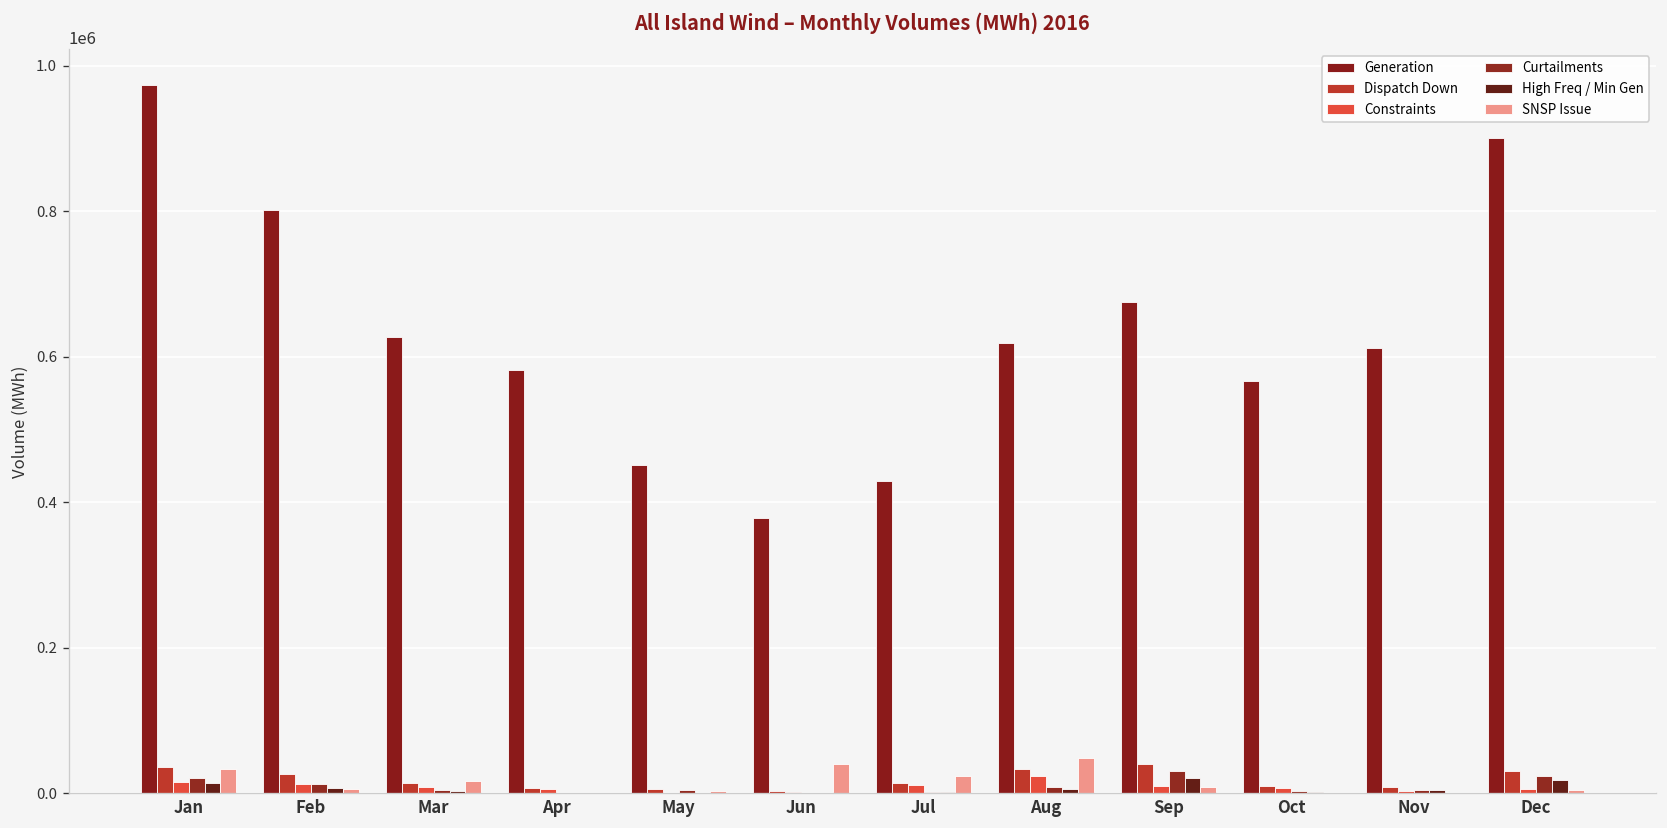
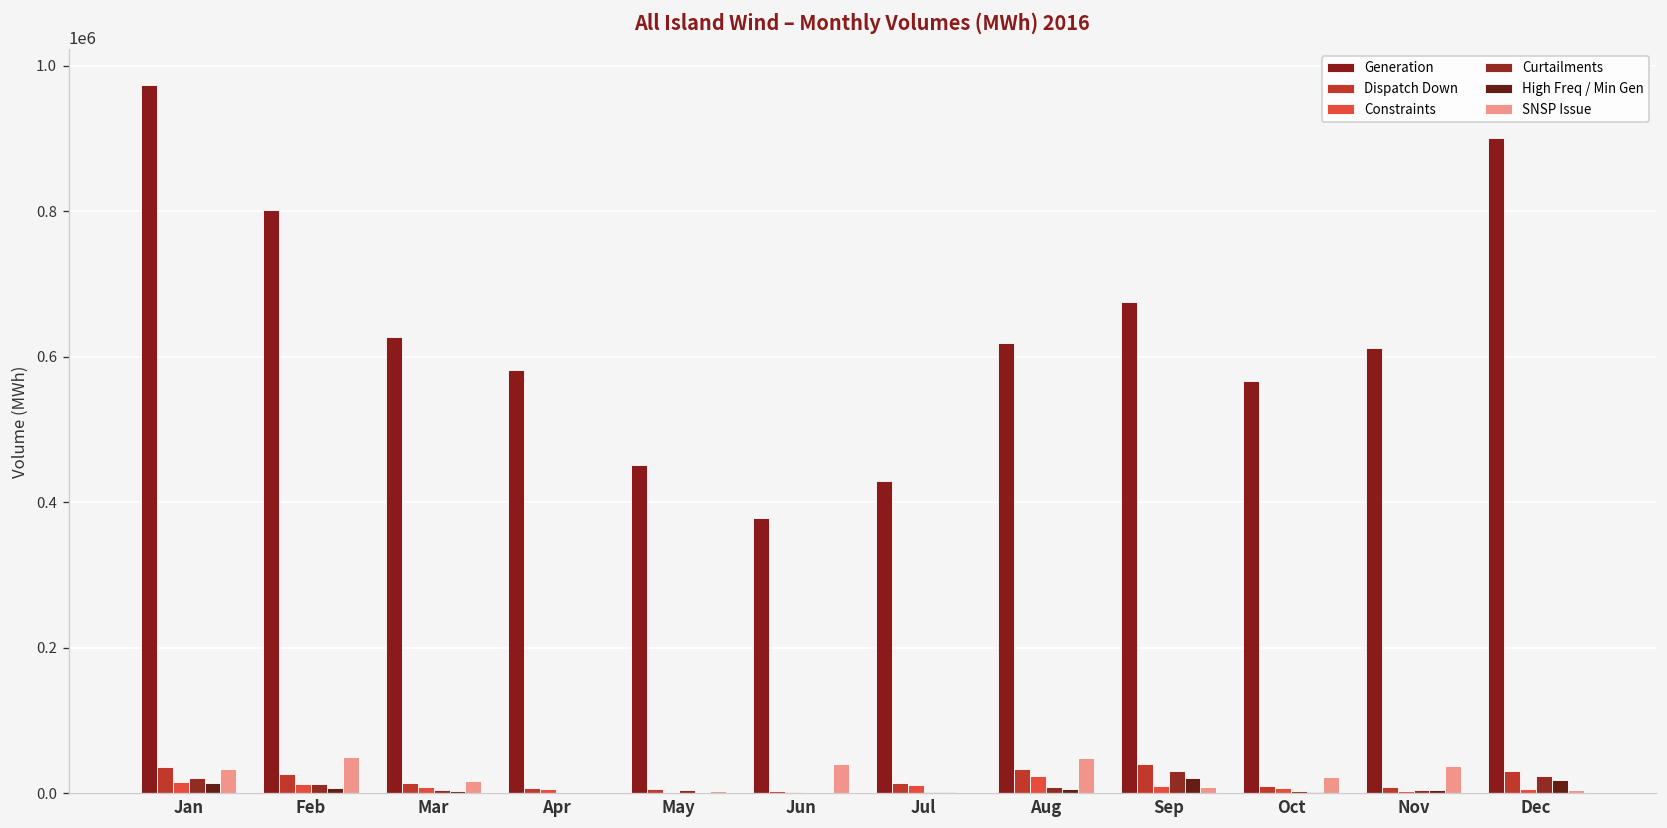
  {
    "SNSP Issue": {
      "Jan": 30000,
-     "Feb": 10000,
+     "Feb": 50000,
      "Mar": 20000,
      "Apr": 0,
      "Jun": 40000,
-     "Jul": 20000,
+     "Jul": 0,
      "Aug": 50000,
      "Sep": 10000,
-     "Oct": 0,
-     "Nov": 0,
+     "Oct": 20000,
+     "Nov": 40000,
      "Dec": 10000
    }
  }
